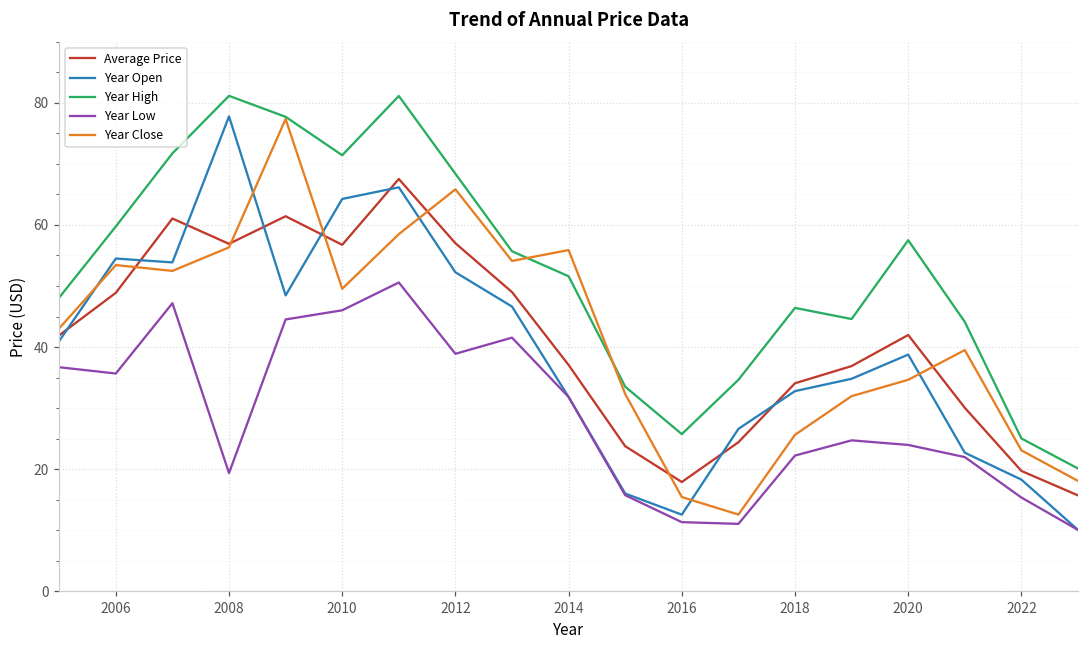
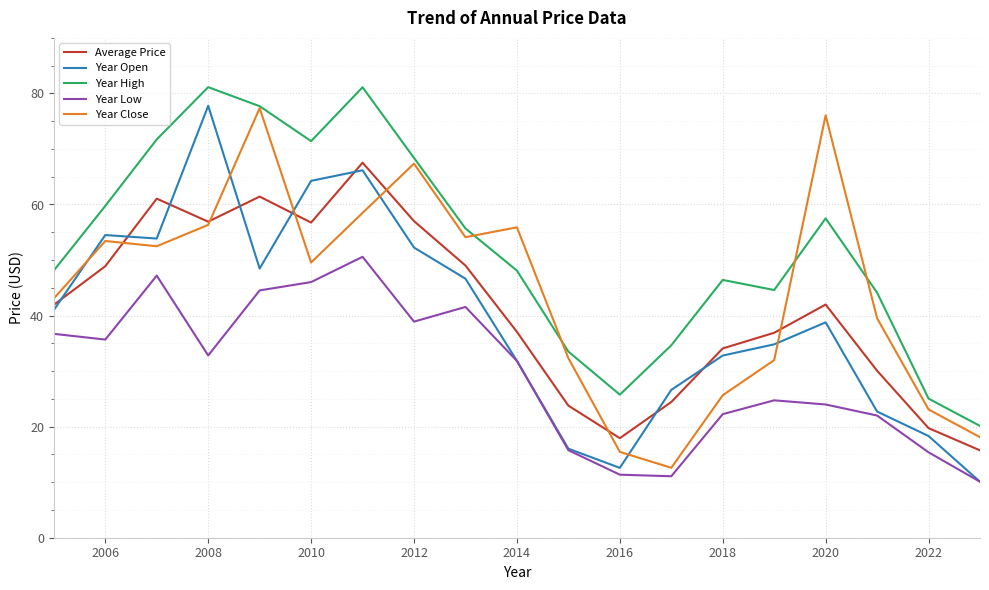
  {
    "Average Price": {
      "2006": 49,
      "2008": 57,
      "2010": 57,
      "2012": 57,
      "2014": 37,
      "2016": 18,
      "2018": 34,
      "2020": 42,
      "2022": 20
    },
    "Year Open": {
      "2006": 55,
      "2008": 78,
      "2010": 64,
      "2012": 52,
      "2016": 13,
      "2018": 33,
      "2020": 39,
      "2022": 18
    },
    "Year High": {
      "2006": 60,
      "2008": 81,
      "2010": 71,
      "2012": 68,
-     "2014": 52,
+     "2014": 48,
      "2016": 26,
      "2018": 46,
      "2020": 58,
      "2022": 25
    },
    "Year Low": {
      "2006": 36,
-     "2008": 19,
+     "2008": 33,
      "2010": 46,
      "2012": 39,
      "2016": 11,
      "2018": 22,
      "2020": 24,
      "2022": 15
    },
    "Year Close": {
      "2006": 53,
      "2008": 56,
      "2010": 50,
-     "2012": 66,
+     "2012": 67,
      "2014": 56,
      "2016": 15,
      "2018": 26,
-     "2020": 35,
+     "2020": 76,
      "2022": 23
    }
  }
